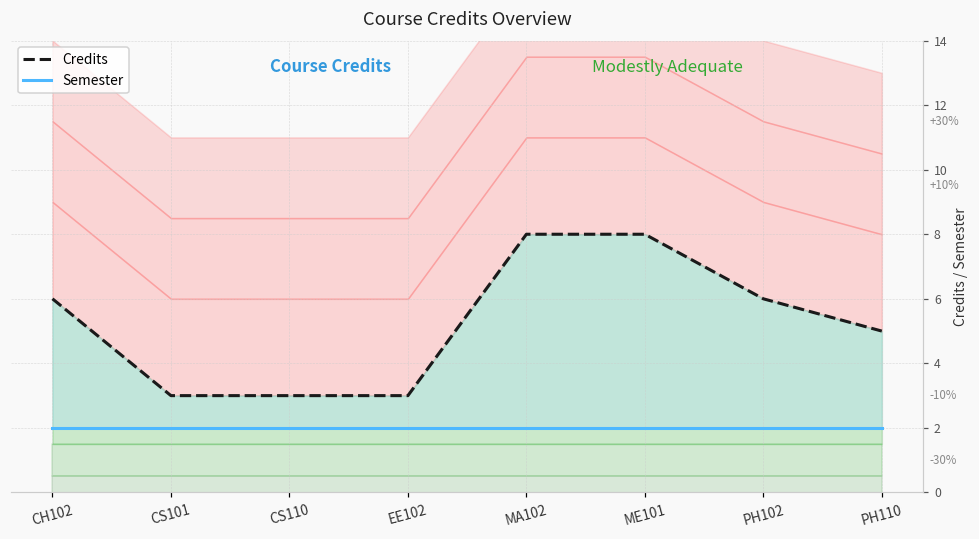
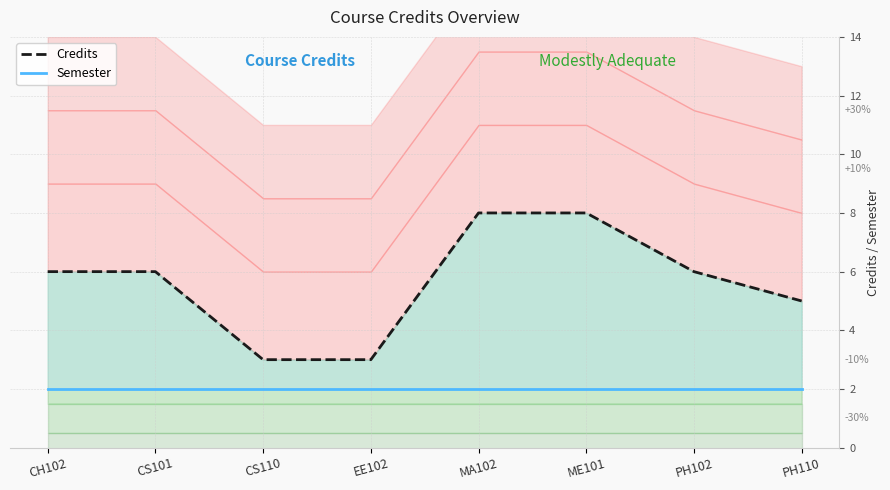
  {
    "Credits": {
      "CH102": 6,
-     "CS101": 3,
+     "CS101": 6,
      "CS110": 3,
      "EE102": 3,
      "MA102": 8,
      "ME101": 8,
      "PH102": 6,
      "PH110": 5
    },
    "Semester": {
      "CH102": 2,
      "CS101": 2,
      "CS110": 2,
      "EE102": 2,
      "MA102": 2,
      "ME101": 2,
      "PH102": 2,
      "PH110": 2
    }
  }
